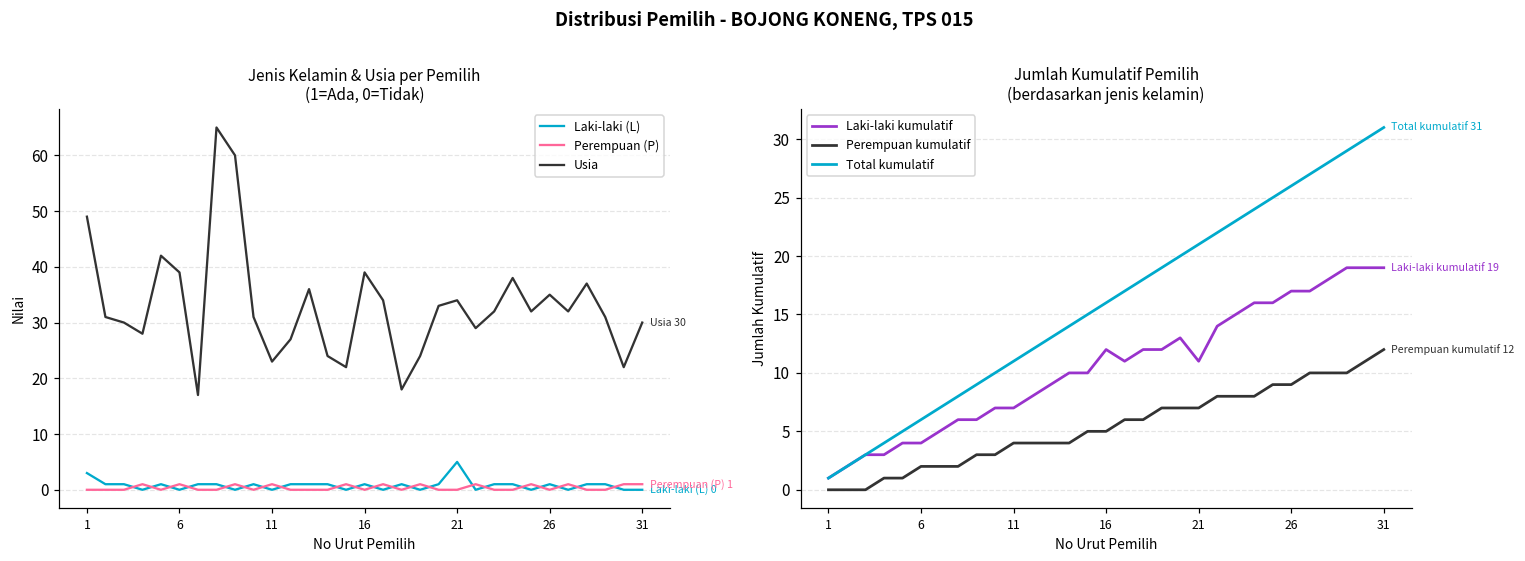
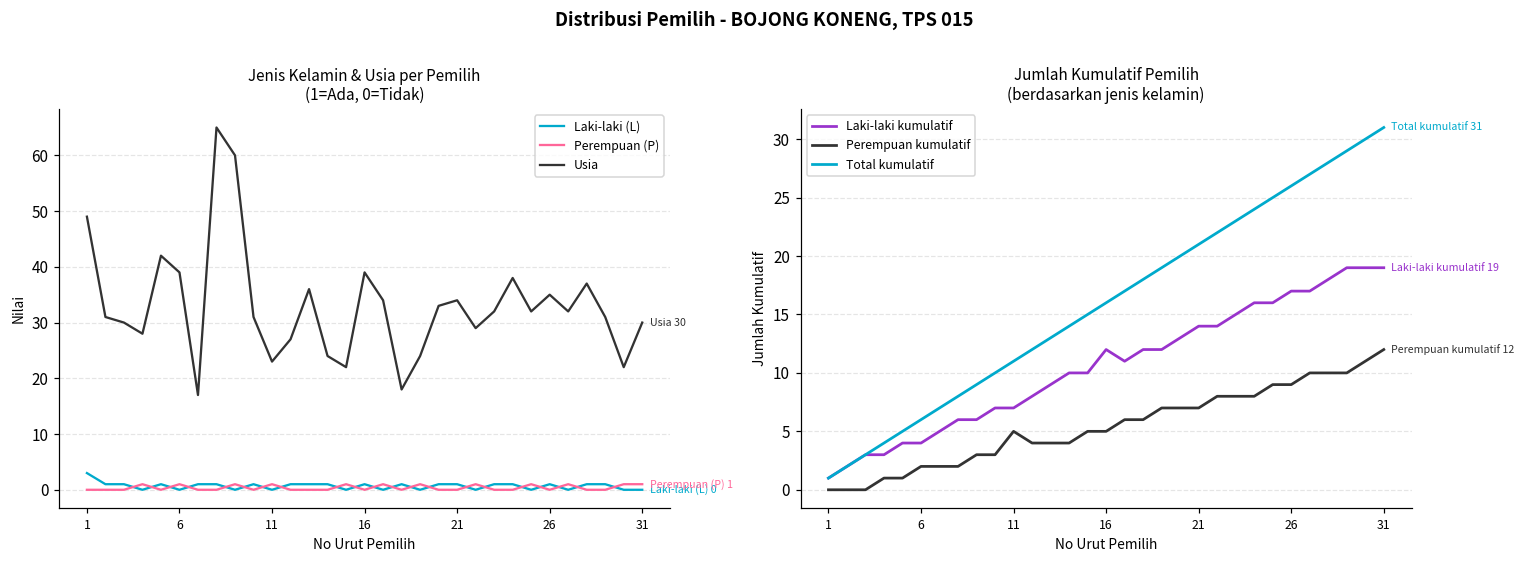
  {
    "Jenis Kelamin & Usia per Pemilih (1=Ada, 0=Tidak)": {
      "Laki-laki (L)": {
        "1": 3,
        "6": 0,
        "11": 0,
        "16": 1,
-       "21": 5,
+       "21": 1,
        "26": 1
      },
      "Perempuan (P)": {
        "1": 0,
        "6": 1,
        "11": 1,
        "16": 0,
        "21": 0,
        "26": 0
      },
      "Usia": {
        "31": 30
      }
    },
    "Jumlah Kumulatif Pemilih (berdasarkan jenis kelamin)": {
      "Laki-laki kumulatif": {
        "6": 4,
        "11": 7,
        "16": 12,
-       "21": 11,
+       "21": 14,
        "26": 17
      },
      "Perempuan kumulatif": {
        "1": 0,
        "6": 2,
-       "11": 4,
+       "11": 5,
        "16": 5,
        "21": 7,
        "26": 9
      },
      "Total kumulatif": {
        "31": 31
      }
    }
  }
